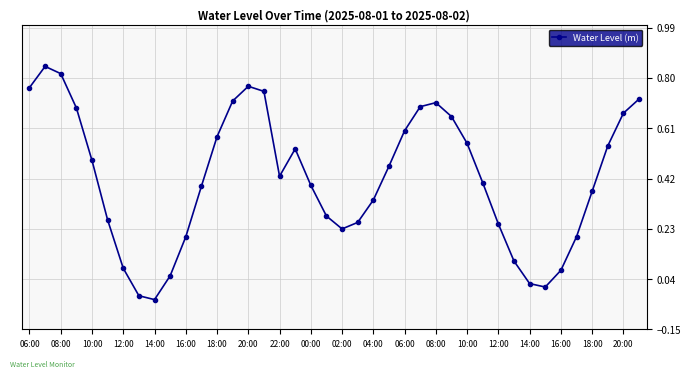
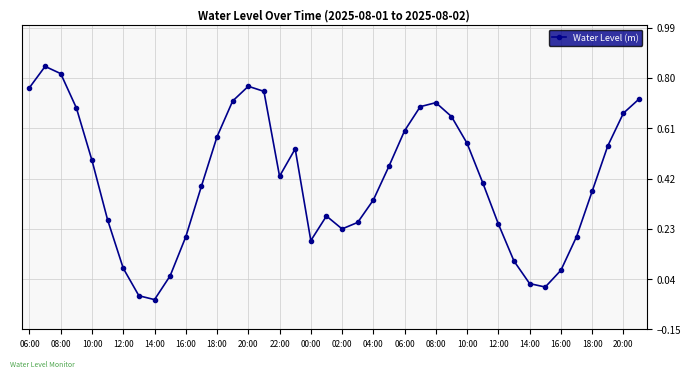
  {
    "22:00": 0.43,
-   "00:00": 0.39,
+   "00:00": 0.19,
    "02:00": 0.23,
    "04:00": 0.34
  }
